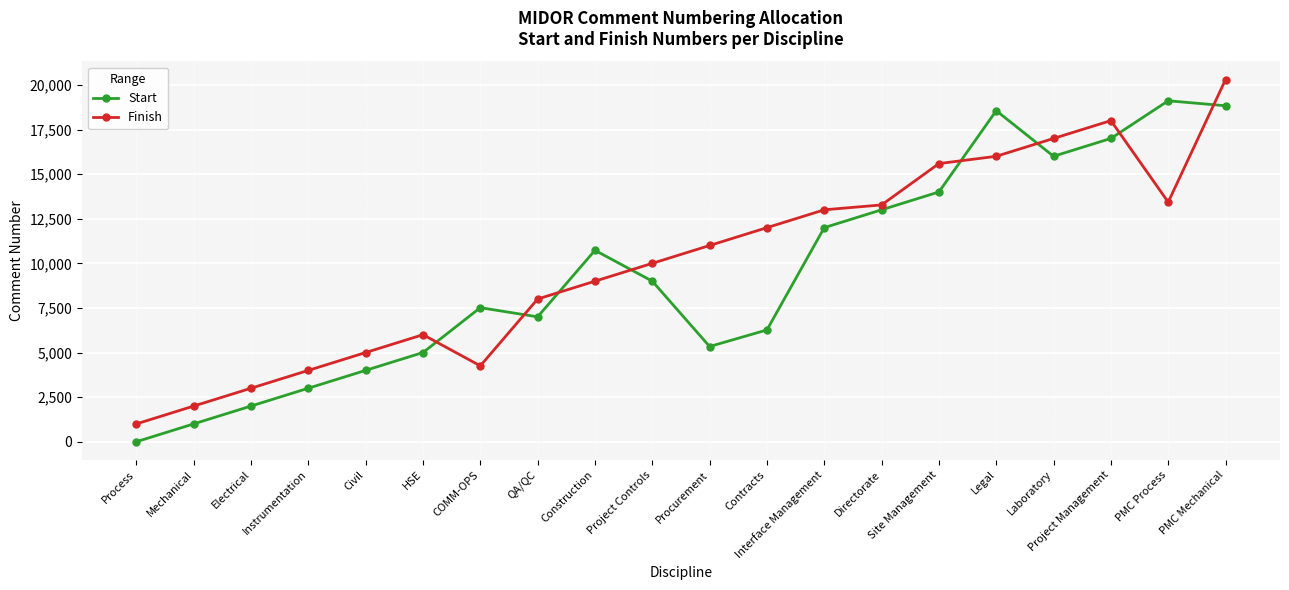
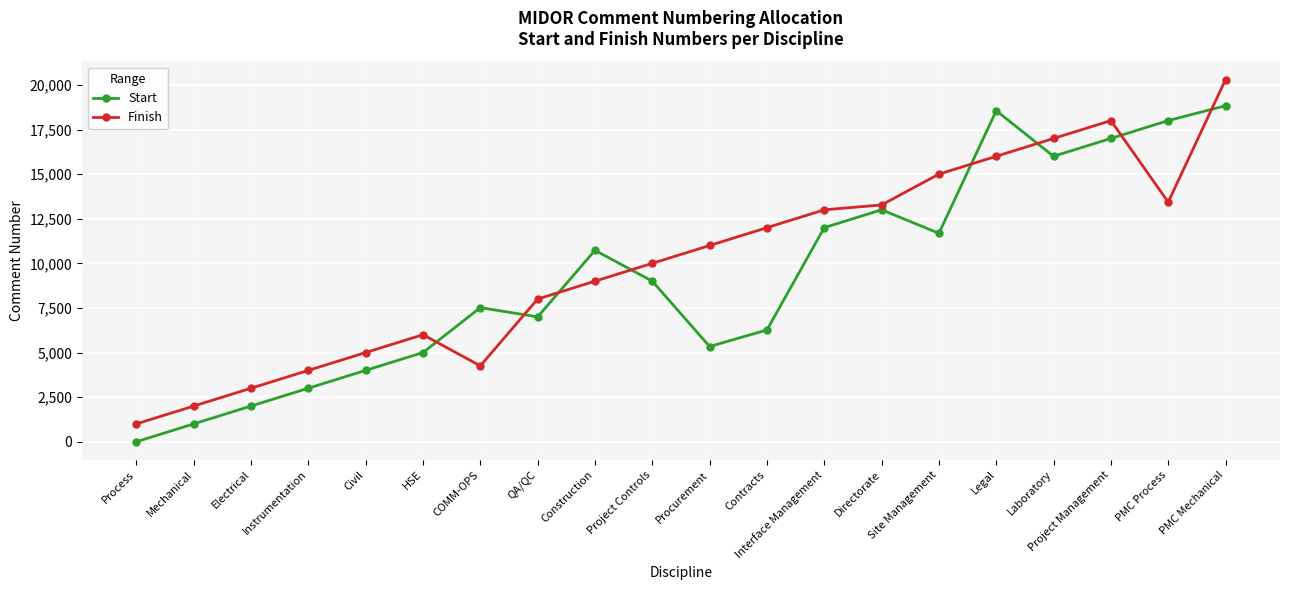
  {
    "Start": {
      "Process": "0",
      "Mechanical": "1,000",
      "Electrical": "2,000",
      "Instrumentation": "3,000",
      "Civil": "4,000",
      "HSE": "5,000",
      "COMM-OPS": "7,500",
      "QA/QC": "7,000",
      "Construction": "10,700",
      "Project Controls": "9,000",
      "Procurement": "5,300",
      "Contracts": "6,300",
      "Interface Management": "12,000",
      "Directorate": "13,000",
-     "Site Management": "14,000",
+     "Site Management": "11,700",
      "Legal": "18,600",
      "Laboratory": "16,000",
      "Project Management": "17,000",
-     "PMC Process": "19,100",
+     "PMC Process": "18,000",
      "PMC Mechanical": "18,800"
    },
    "Finish": {
      "Process": "1,000",
      "Mechanical": "2,000",
      "Electrical": "3,000",
      "Instrumentation": "4,000",
      "Civil": "5,000",
      "HSE": "6,000",
      "COMM-OPS": "4,300",
      "QA/QC": "8,000",
      "Construction": "9,000",
      "Project Controls": "10,000",
      "Procurement": "11,000",
      "Contracts": "12,000",
      "Interface Management": "13,000",
      "Directorate": "13,300",
-     "Site Management": "15,600",
+     "Site Management": "15,000",
      "Legal": "16,000",
      "Laboratory": "17,000",
      "Project Management": "18,000",
      "PMC Process": "13,400",
      "PMC Mechanical": "20,300"
    }
  }
